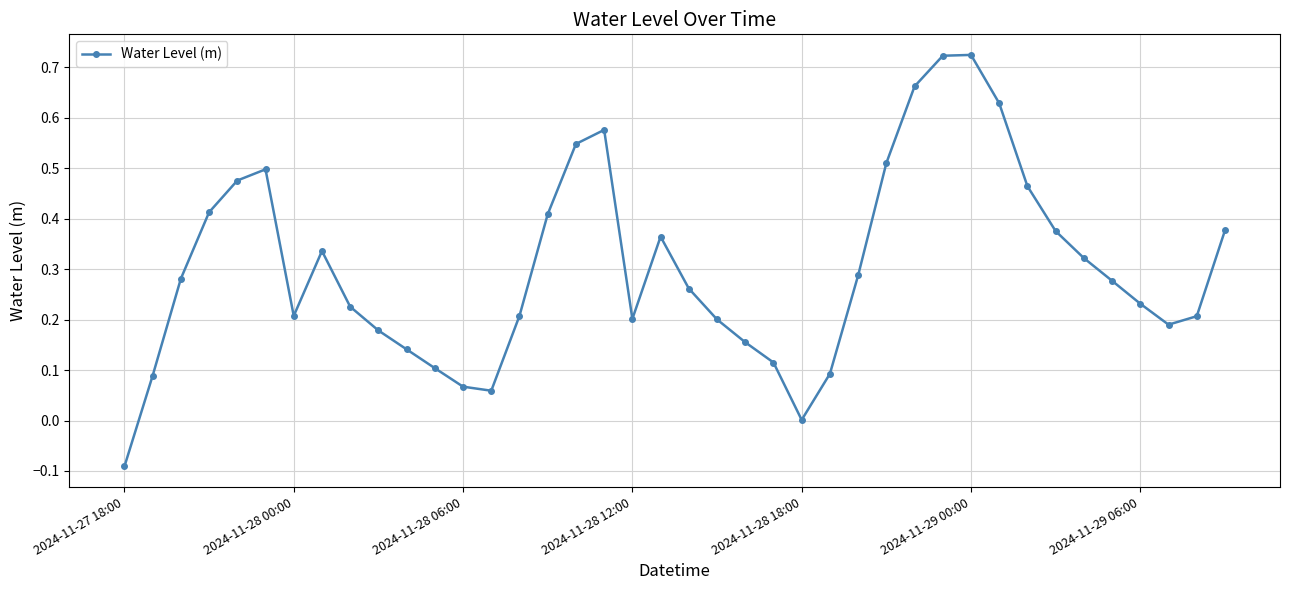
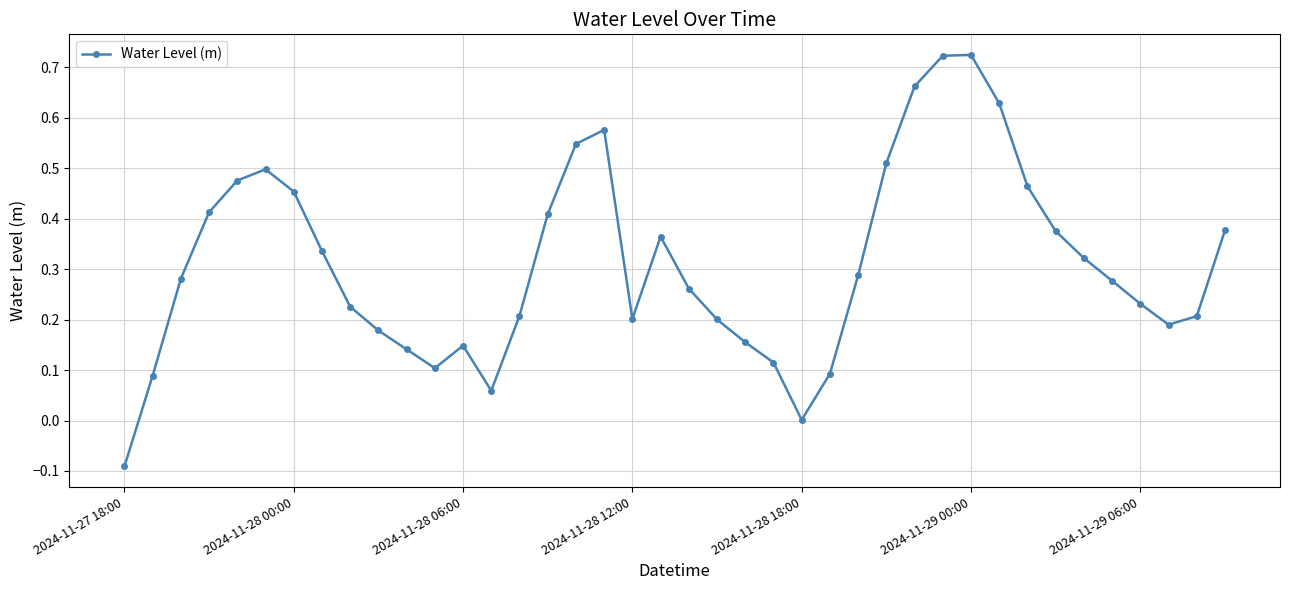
  {
    "2024-11-27 18:00": -0.09,
-   "2024-11-28 00:00": 0.21,
-   "2024-11-28 06:00": 0.07,
+   "2024-11-28 00:00": 0.45,
+   "2024-11-28 06:00": 0.15,
    "2024-11-28 12:00": 0.20,
    "2024-11-28 18:00": 0.00,
    "2024-11-29 00:00": 0.72,
    "2024-11-29 06:00": 0.23
  }
